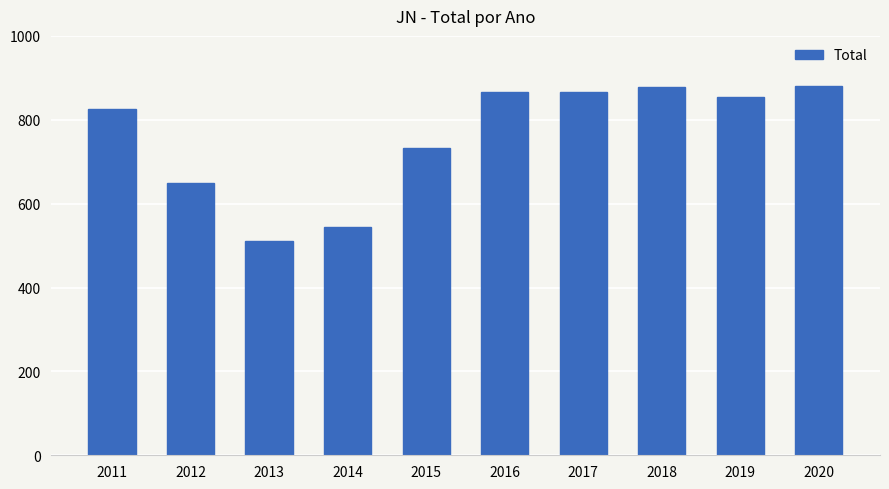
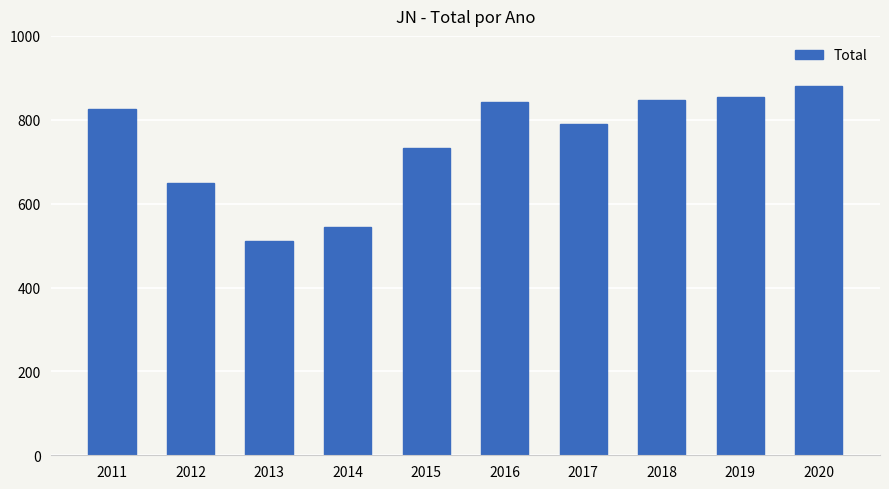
  {
    "2011": 830,
    "2012": 650,
    "2013": 510,
    "2014": 540,
    "2015": 730,
-   "2016": 870,
-   "2017": 870,
-   "2018": 880,
+   "2016": 840,
+   "2017": 790,
+   "2018": 850,
    "2019": 850,
    "2020": 880
  }
